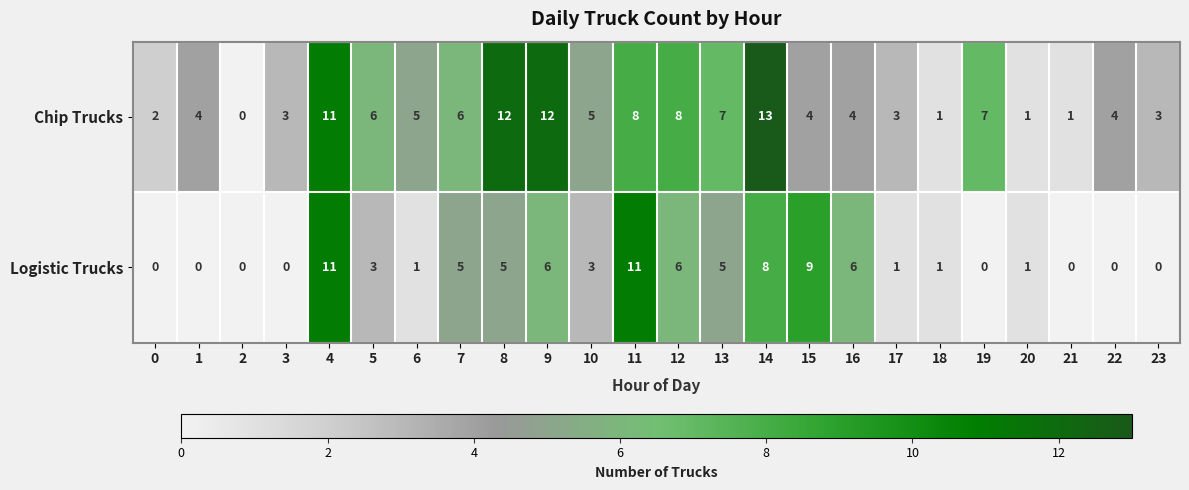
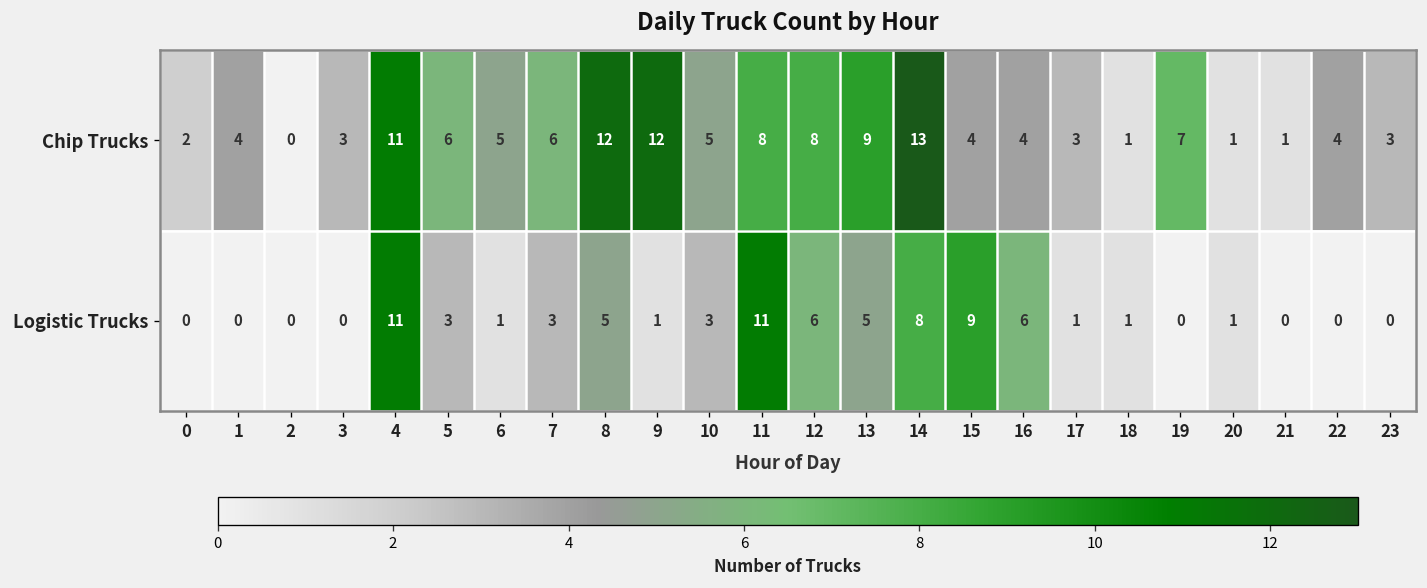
  {
    "Chip Trucks": {
      "0": 2,
      "1": 4,
      "2": 0,
      "3": 3,
      "4": 11,
      "5": 6,
      "6": 5,
      "7": 6,
      "8": 12,
      "9": 12,
      "10": 5,
      "11": 8,
      "12": 8,
-     "13": 7,
+     "13": 9,
      "14": 13,
      "15": 4,
      "16": 4,
      "17": 3,
      "18": 1,
      "19": 7,
      "20": 1,
      "21": 1,
      "22": 4,
      "23": 3
    },
    "Logistic Trucks": {
      "0": 0,
      "1": 0,
      "2": 0,
      "3": 0,
      "4": 11,
      "5": 3,
      "6": 1,
-     "7": 5,
+     "7": 3,
      "8": 5,
-     "9": 6,
+     "9": 1,
      "10": 3,
      "11": 11,
      "12": 6,
      "13": 5,
      "14": 8,
      "15": 9,
      "16": 6,
      "17": 1,
      "18": 1,
      "19": 0,
      "20": 1,
      "21": 0,
      "22": 0,
      "23": 0
    }
  }
